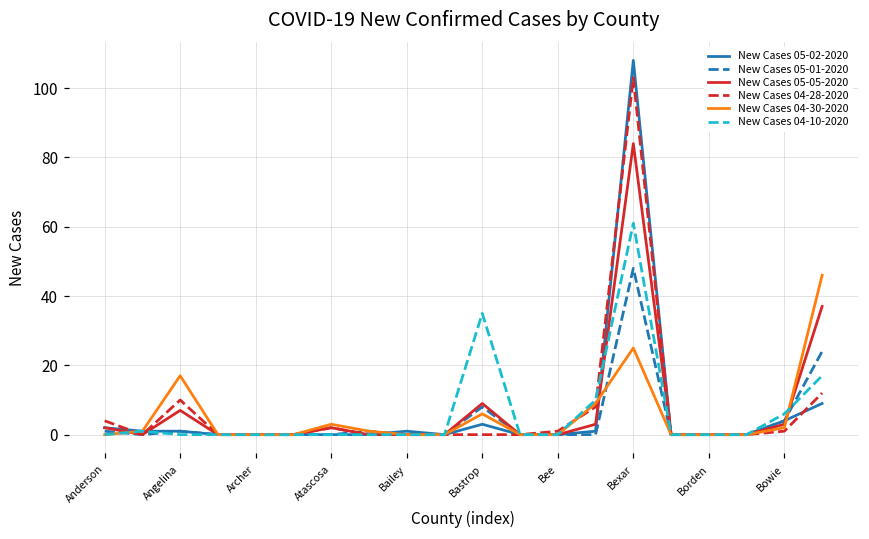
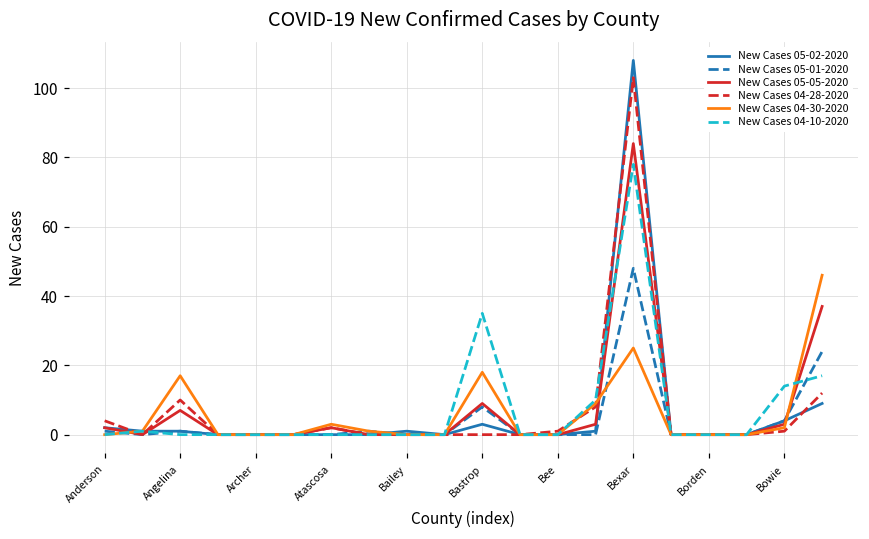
  {
    "New Cases 04-30-2020": {
      "Angelina": 17,
      "Atascosa": 3,
-     "Bastrop": 6,
+     "Bastrop": 18,
      "Bexar": 25,
      "Bowie": 2
    },
    "New Cases 04-10-2020": {
      "Angelina": 0,
      "Bastrop": 35,
-     "Bexar": 61,
-     "Bowie": 6
+     "Bexar": 78,
+     "Bowie": 14
    }
  }
